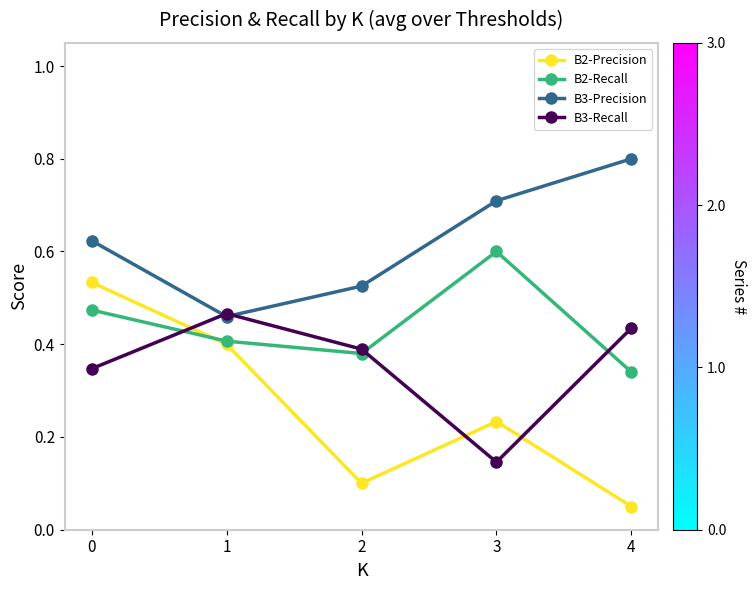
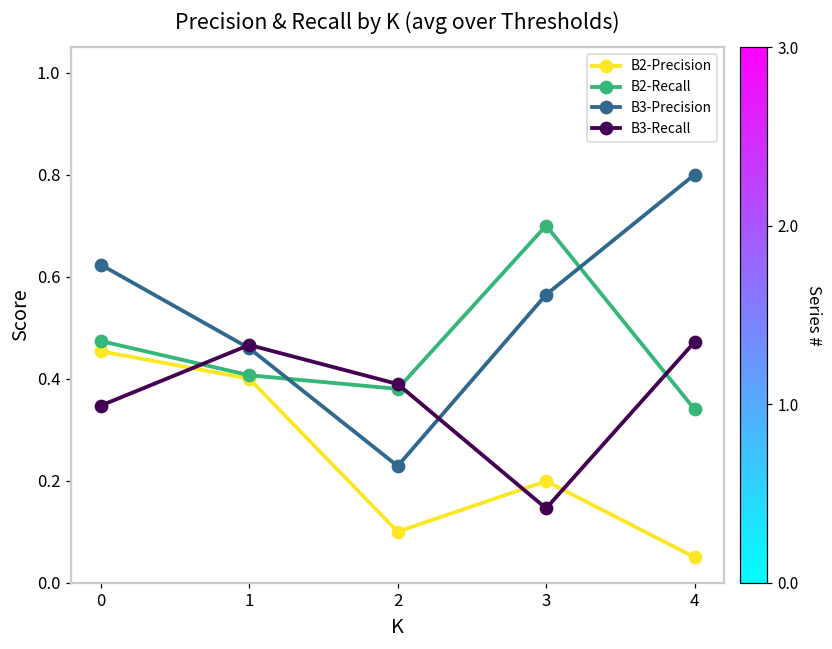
  {
    "B2-Precision": {
-     "0": 0.53,
+     "0": 0.45,
      "1": 0.40,
      "2": 0.10,
-     "3": 0.23,
+     "3": 0.20,
      "4": 0.05
    },
    "B2-Recall": {
      "0": 0.47,
      "1": 0.41,
      "2": 0.38,
-     "3": 0.6,
+     "3": 0.7,
      "4": 0.34
    },
    "B3-Precision": {
      "0": 0.62,
      "1": 0.46,
-     "2": 0.53,
-     "3": 0.71,
+     "2": 0.23,
+     "3": 0.56,
      "4": 0.80
    },
    "B3-Recall": {
      "0": 0.35,
      "1": 0.47,
      "2": 0.39,
      "3": 0.15,
-     "4": 0.43
+     "4": 0.47
    }
  }
